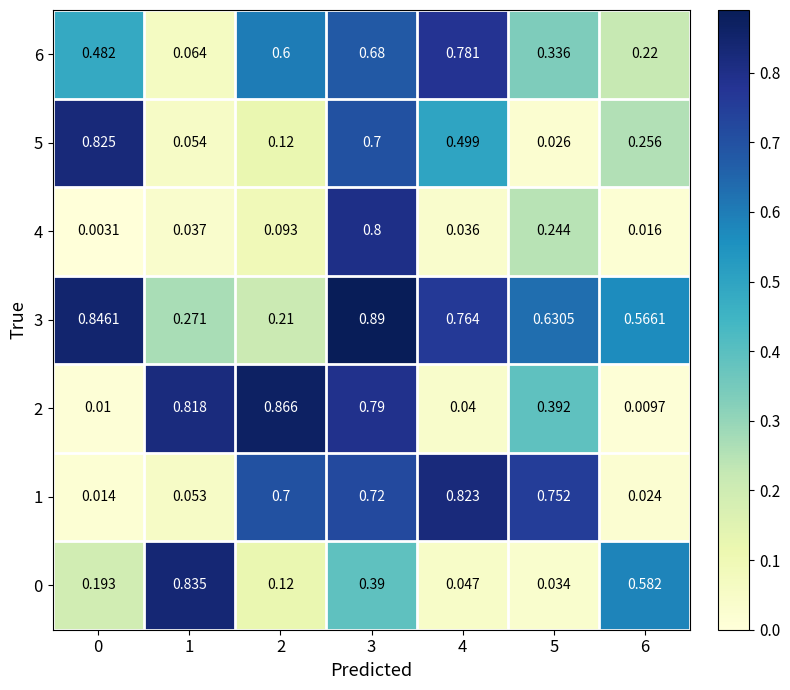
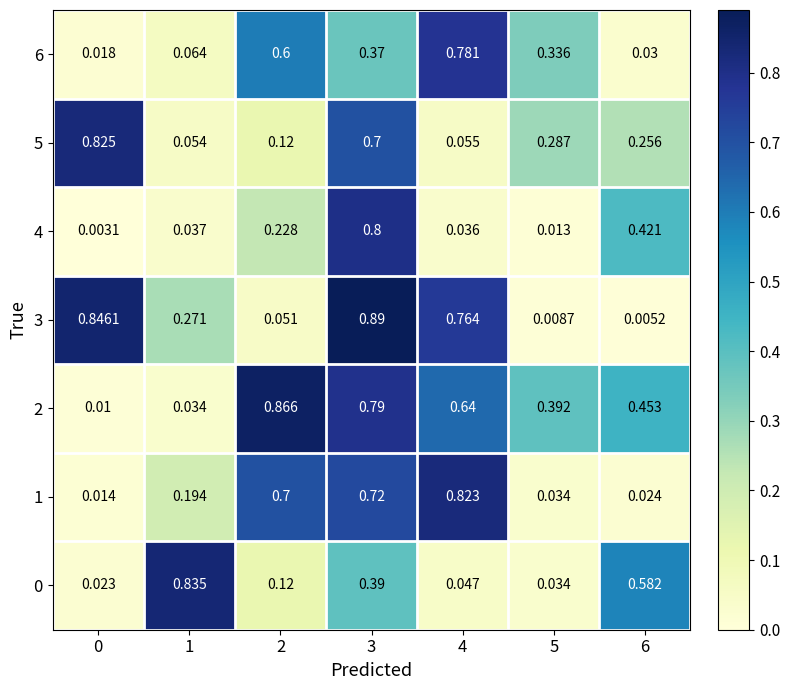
  {
    "6": {
-     "0": 0.482,
+     "0": 0.018,
      "1": 0.064,
      "2": 0.6,
-     "3": 0.68,
+     "3": 0.37,
      "4": 0.781,
      "5": 0.336,
-     "6": 0.22
+     "6": 0.03
    },
    "5": {
      "0": 0.825,
      "1": 0.054,
      "2": 0.12,
      "3": 0.7,
-     "4": 0.499,
-     "5": 0.026,
+     "4": 0.055,
+     "5": 0.287,
      "6": 0.256
    },
    "4": {
      "0": 0.0031,
      "1": 0.037,
-     "2": 0.093,
+     "2": 0.228,
      "3": 0.8,
      "4": 0.036,
-     "5": 0.244,
-     "6": 0.016
+     "5": 0.013,
+     "6": 0.421
    },
    "3": {
      "0": 0.8461,
      "1": 0.271,
-     "2": 0.21,
+     "2": 0.051,
      "3": 0.89,
      "4": 0.764,
-     "5": 0.6305,
-     "6": 0.5661
+     "5": 0.0087,
+     "6": 0.0052
    },
    "2": {
      "0": 0.01,
-     "1": 0.818,
+     "1": 0.034,
      "2": 0.866,
      "3": 0.79,
-     "4": 0.04,
+     "4": 0.64,
      "5": 0.392,
-     "6": 0.0097
+     "6": 0.453
    },
    "1": {
      "0": 0.014,
-     "1": 0.053,
+     "1": 0.194,
      "2": 0.7,
      "3": 0.72,
      "4": 0.823,
-     "5": 0.752,
+     "5": 0.034,
      "6": 0.024
    },
    "0": {
-     "0": 0.193,
+     "0": 0.023,
      "1": 0.835,
      "2": 0.12,
      "3": 0.39,
      "4": 0.047,
      "5": 0.034,
      "6": 0.582
    }
  }
